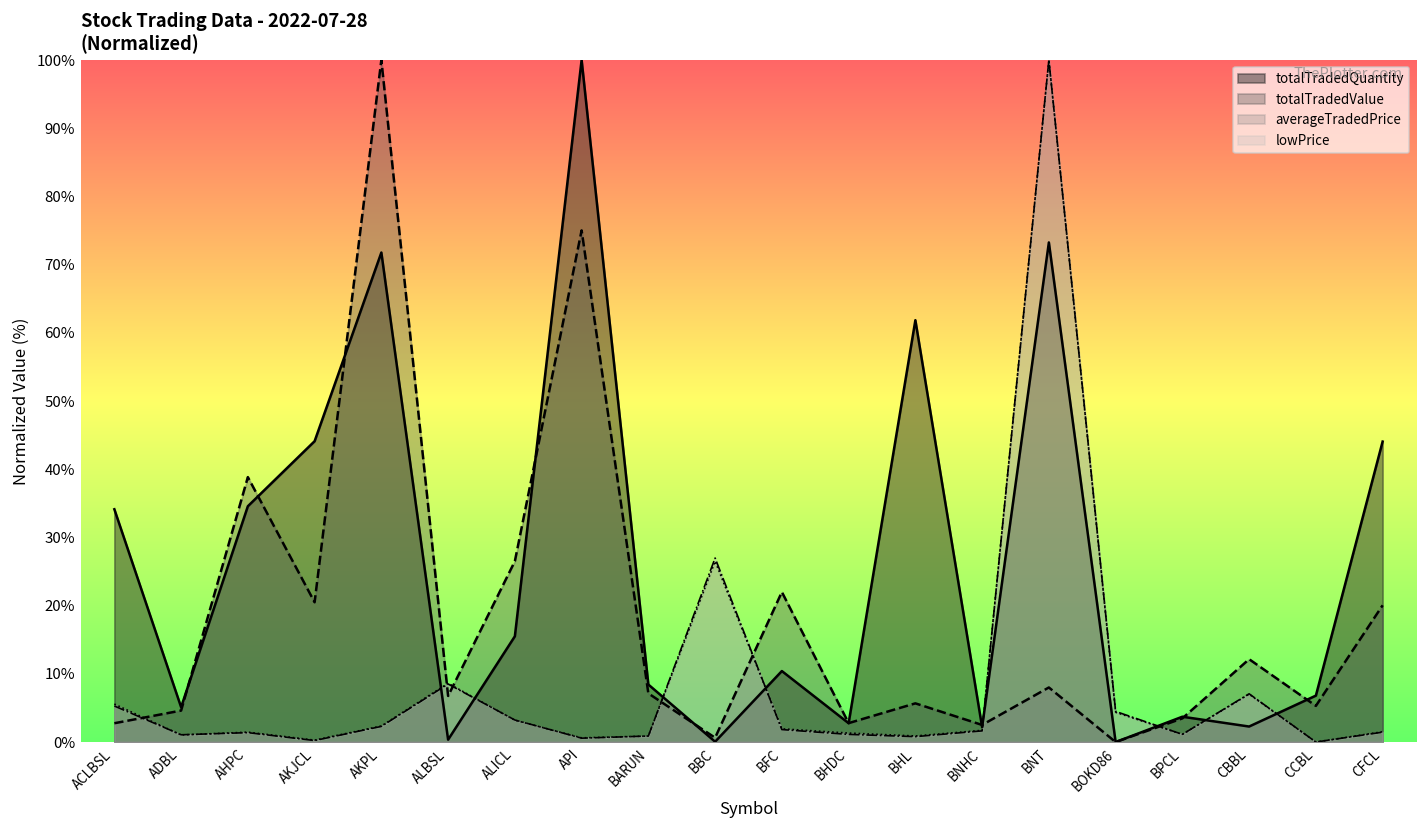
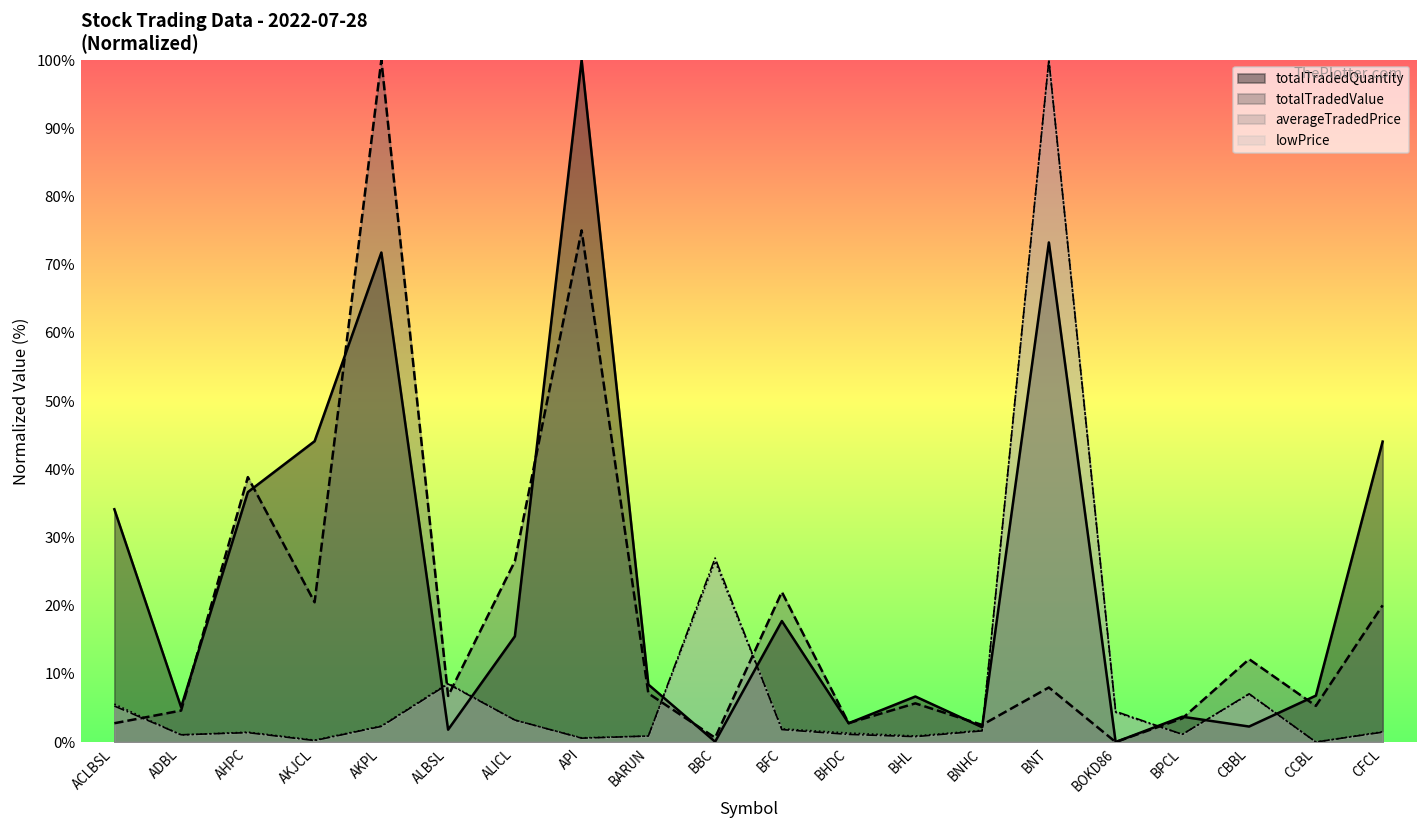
  {
    "totalTradedQuantity": {
      "ACLBSL": "34%",
      "ADBL": "5%",
-     "AHPC": "35%",
+     "AHPC": "37%",
      "AKJCL": "44%",
      "AKPL": "72%",
-     "ALBSL": "0%",
+     "ALBSL": "2%",
      "ALICL": "16%",
      "API": "100%",
      "BARUN": "8%",
      "BBC": "0%",
-     "BFC": "10%",
-     "BHL": "62%",
+     "BFC": "18%",
+     "BHL": "7%",
      "BNT": "73%",
      "CBBL": "2%",
      "CCBL": "7%",
      "CFCL": "44%"
    }
  }
